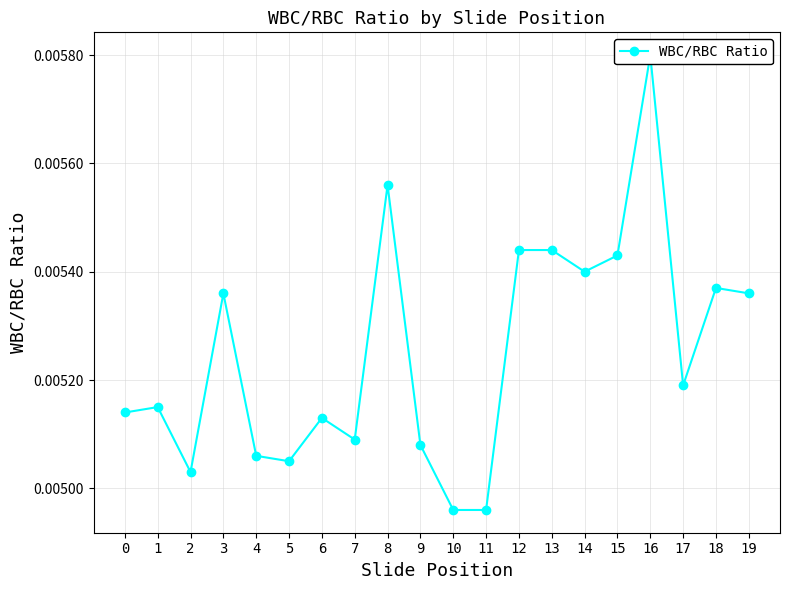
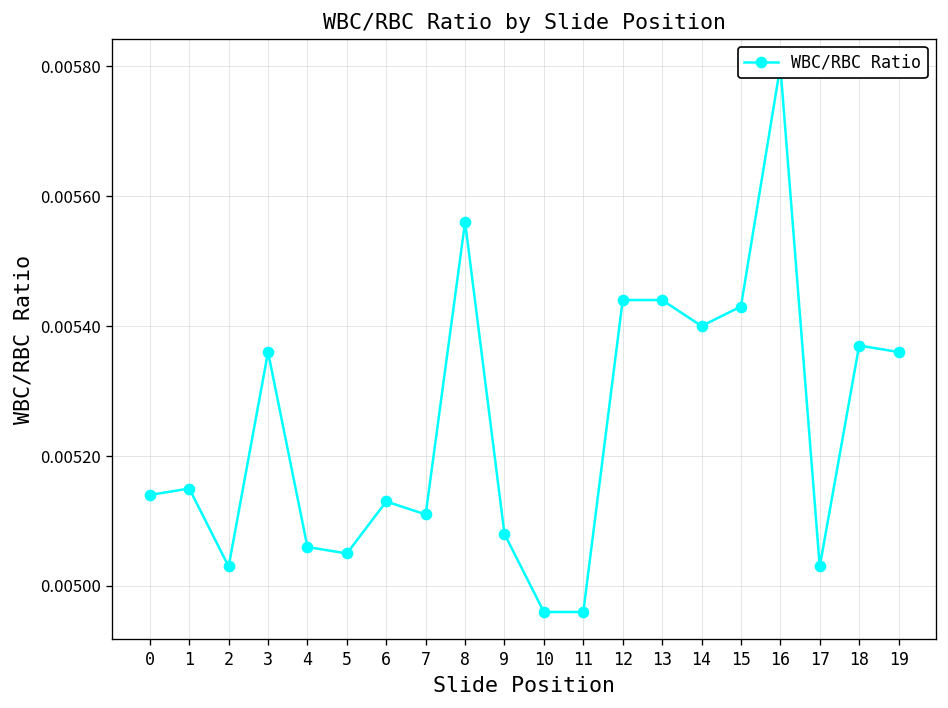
  {
    "0": 0.00514,
    "1": 0.00515,
    "2": 0.00503,
    "3": 0.00536,
    "4": 0.00506,
    "5": 0.00505,
    "6": 0.00513,
-   "7": 0.00509,
+   "7": 0.00511,
    "8": 0.00556,
    "9": 0.00508,
    "10": 0.00496,
    "11": 0.00496,
    "12": 0.00544,
    "13": 0.00544,
    "14": 0.00540,
    "15": 0.00543,
-   "17": 0.00519,
+   "17": 0.00503,
    "18": 0.00537,
    "19": 0.00536
  }
